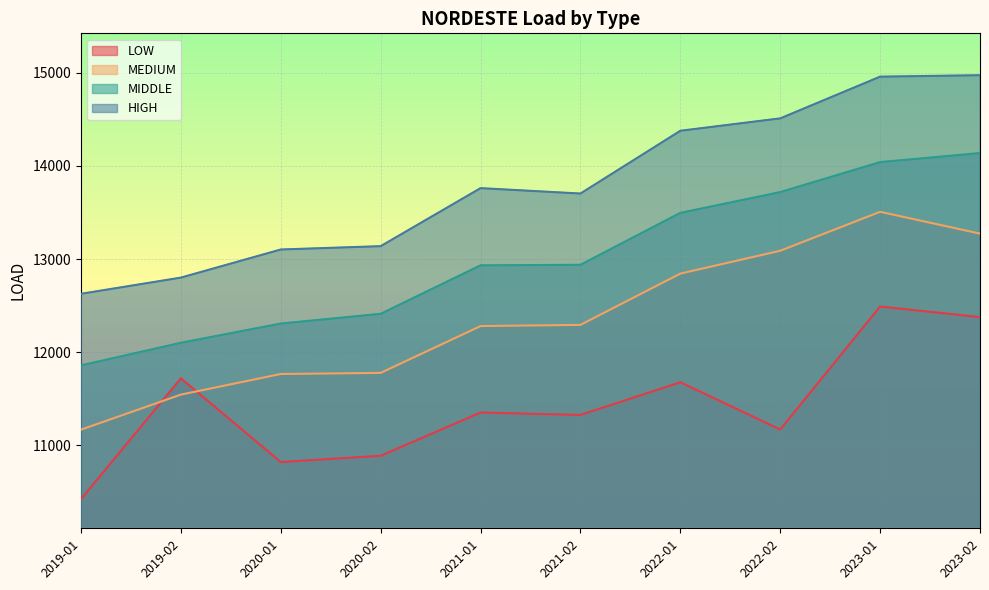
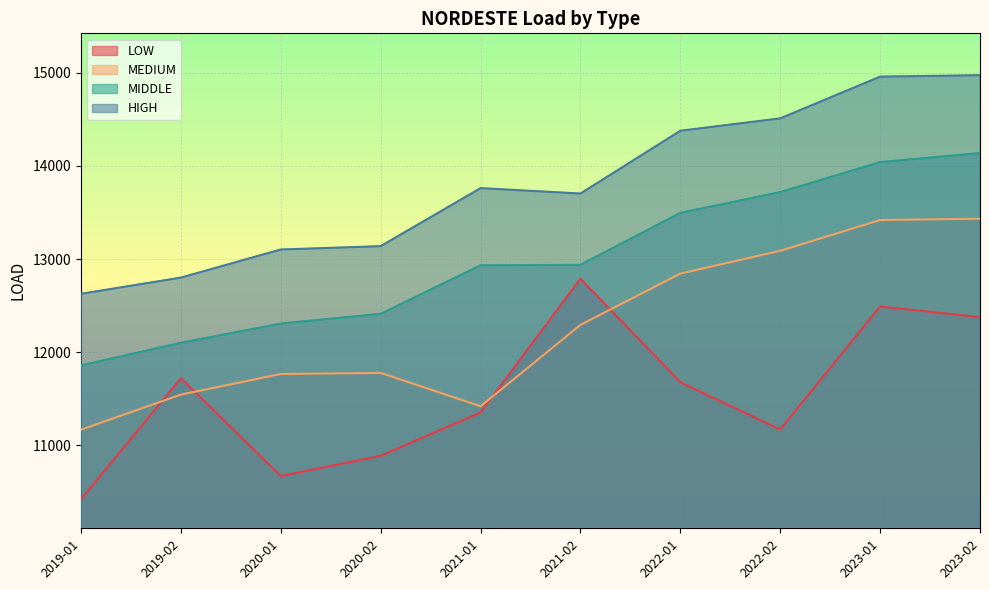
  {
    "LOW": {
      "2019-01": 10400,
      "2019-02": 11700,
-     "2020-01": 10800,
+     "2020-01": 10700,
      "2020-02": 10900,
      "2021-01": 11400,
-     "2021-02": 11300,
+     "2021-02": 12800,
      "2022-01": 11700,
      "2022-02": 11200,
      "2023-01": 12500,
      "2023-02": 12400
    },
    "MEDIUM": {
      "2019-01": 11200,
      "2019-02": 11500,
      "2020-01": 11800,
      "2020-02": 11800,
-     "2021-01": 12300,
+     "2021-01": 11400,
      "2021-02": 12300,
      "2022-01": 12800,
      "2022-02": 13100,
-     "2023-01": 13500,
-     "2023-02": 13300
+     "2023-01": 13400,
+     "2023-02": 13400
    }
  }
